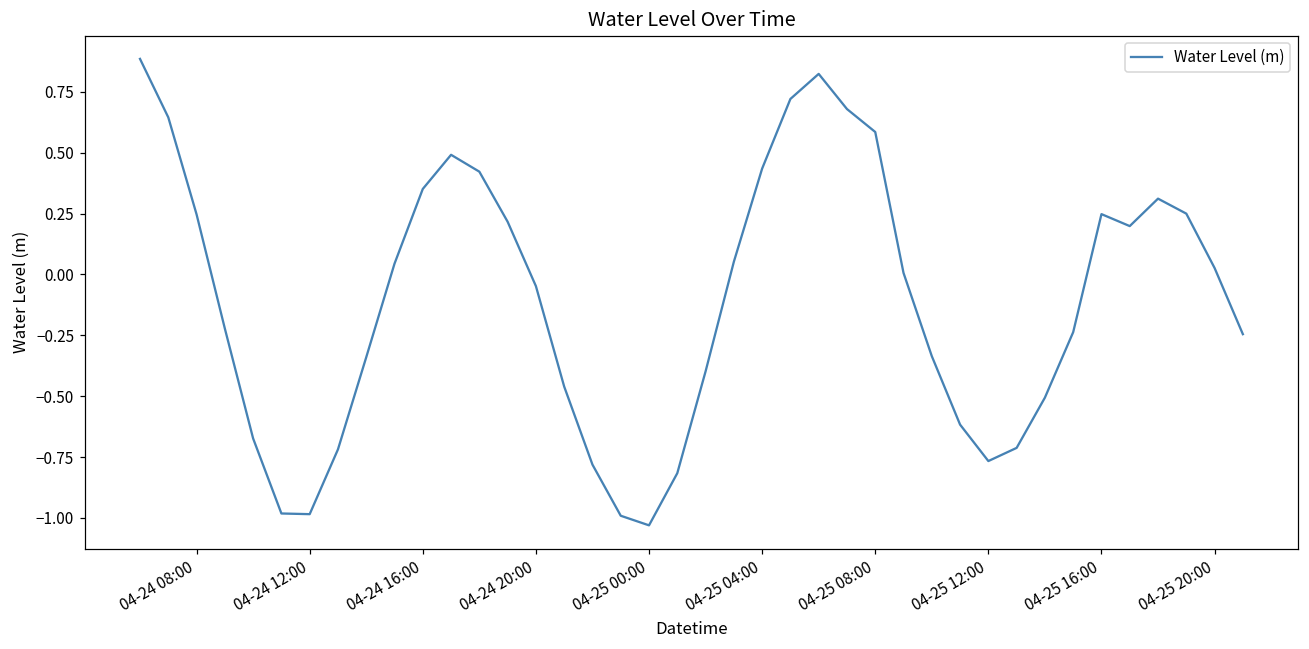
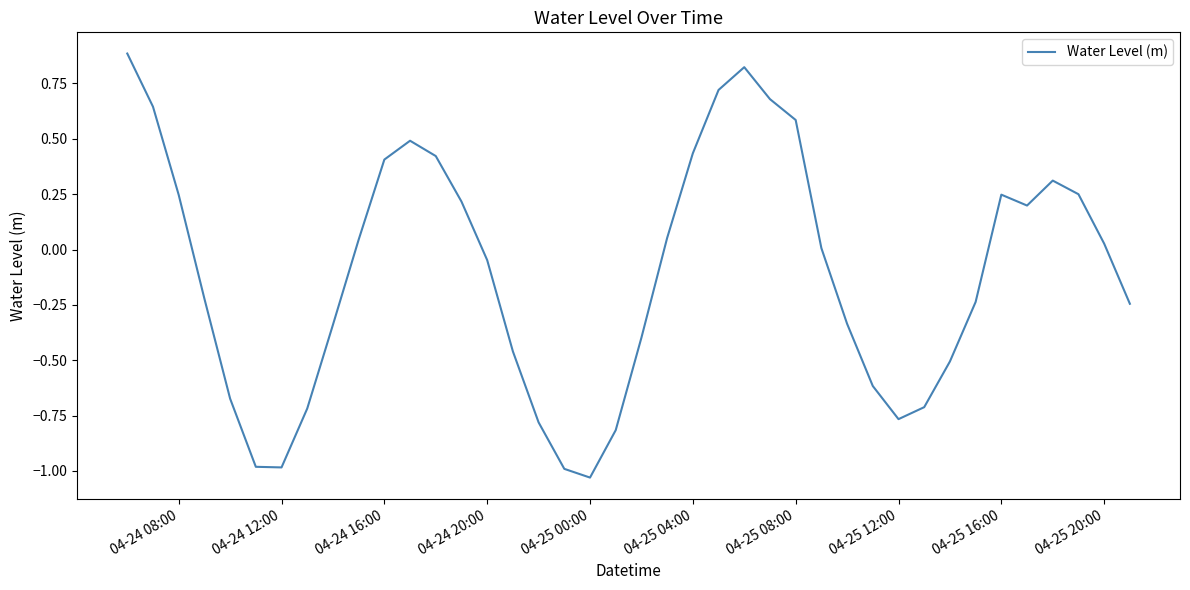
  {
    "04-24 08:00": 0.25,
    "04-24 12:00": -0.98,
-   "04-24 16:00": 0.35,
+   "04-24 16:00": 0.41,
    "04-24 20:00": -0.05,
    "04-25 00:00": -1.03,
    "04-25 04:00": 0.43,
    "04-25 08:00": 0.59,
    "04-25 12:00": -0.77,
    "04-25 16:00": 0.25,
    "04-25 20:00": 0.03
  }
